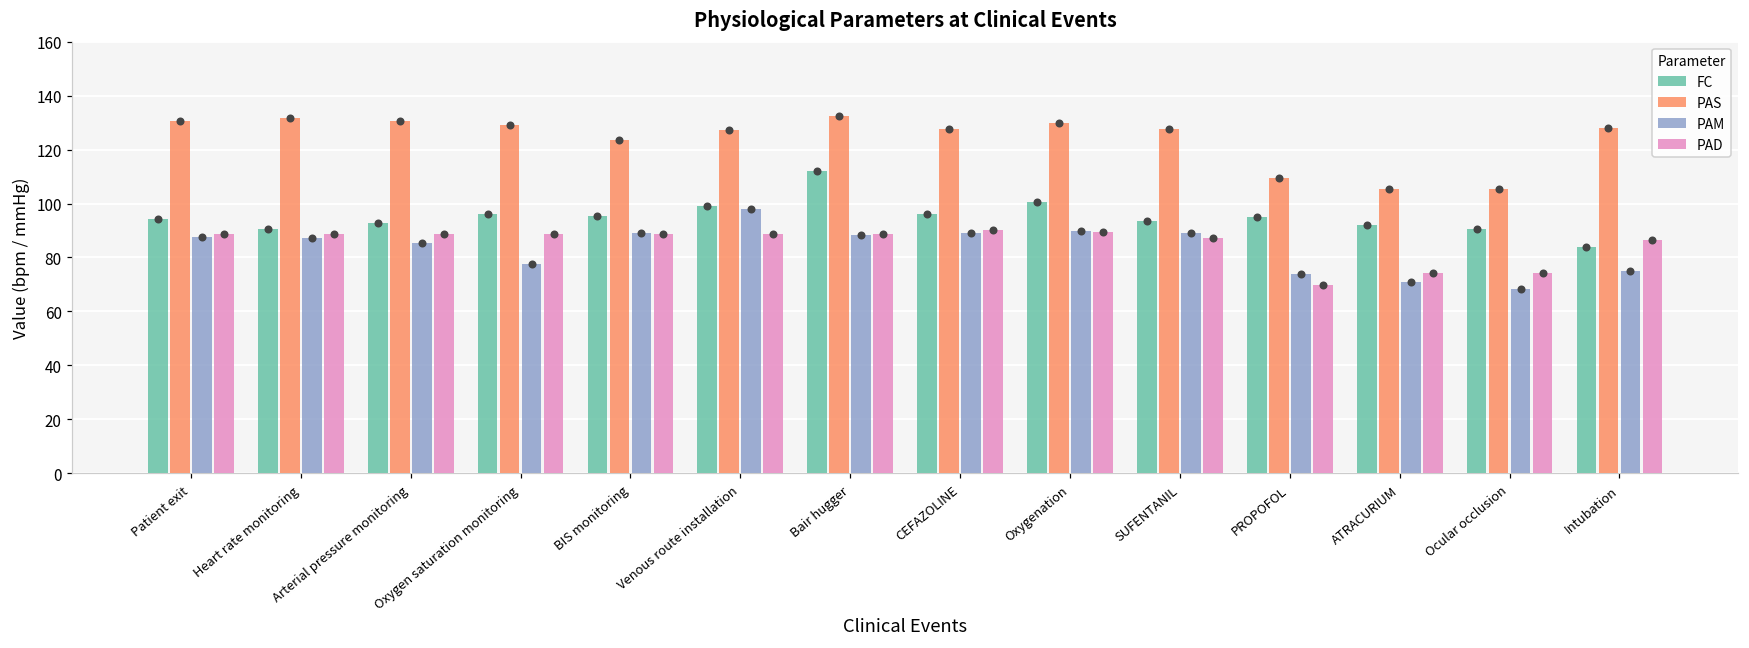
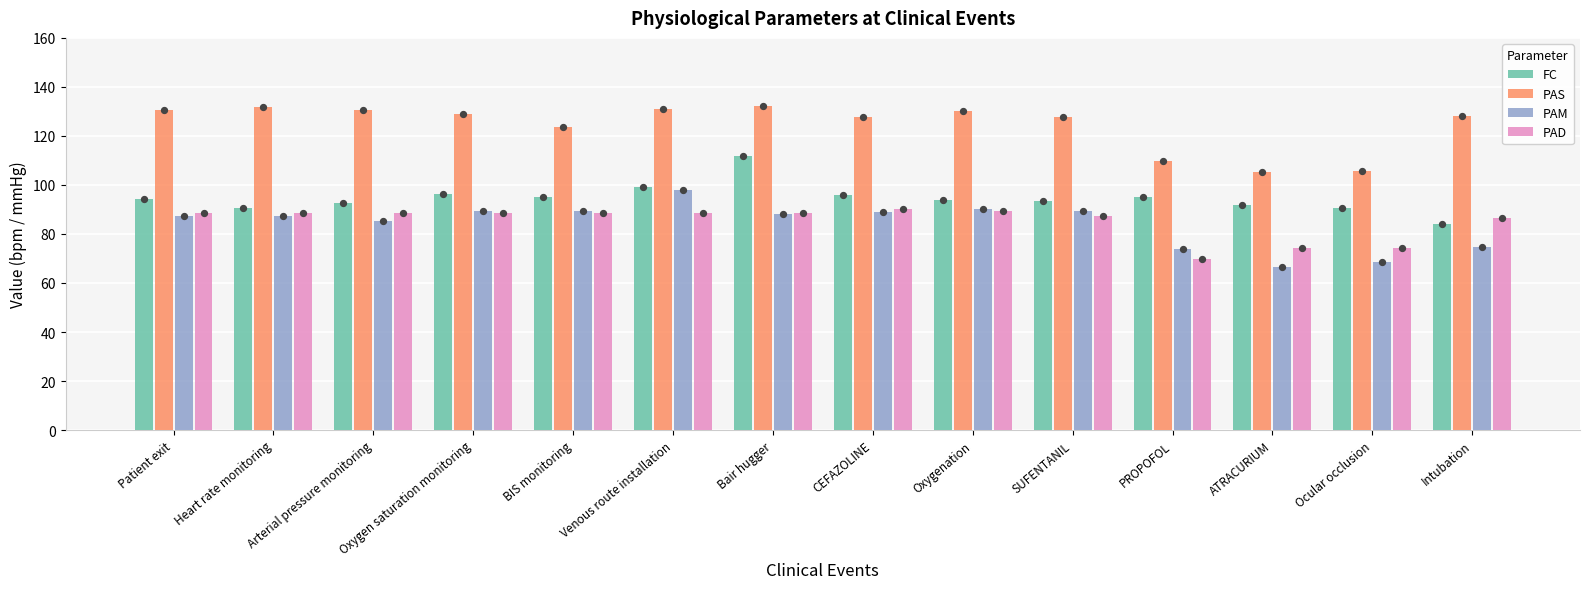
  {
    "FC": {
      "Patient exit": 94,
      "Heart rate monitoring": 90,
      "Arterial pressure monitoring": 93,
      "Oxygen saturation monitoring": 96,
      "BIS monitoring": 95,
      "Venous route installation": 99,
      "Bair hugger": 112,
      "CEFAZOLINE": 96,
-     "Oxygenation": 101,
+     "Oxygenation": 94,
      "SUFENTANIL": 93,
      "PROPOFOL": 95,
      "ATRACURIUM": 92,
      "Ocular occlusion": 90,
      "Intubation": 84
    },
    "PAS": {
      "Patient exit": 131,
      "Heart rate monitoring": 132,
      "Arterial pressure monitoring": 131,
      "Oxygen saturation monitoring": 129,
      "BIS monitoring": 124,
-     "Venous route installation": 127,
+     "Venous route installation": 131,
      "Bair hugger": 132,
      "CEFAZOLINE": 128,
      "Oxygenation": 130,
      "SUFENTANIL": 128,
      "PROPOFOL": 110,
      "ATRACURIUM": 105,
      "Ocular occlusion": 106,
      "Intubation": 128
    },
    "PAM": {
      "Patient exit": 87,
      "Heart rate monitoring": 87,
      "Arterial pressure monitoring": 85,
-     "Oxygen saturation monitoring": 78,
+     "Oxygen saturation monitoring": 89,
      "BIS monitoring": 89,
      "Venous route installation": 98,
      "Bair hugger": 88,
      "CEFAZOLINE": 89,
      "Oxygenation": 90,
      "SUFENTANIL": 89,
      "PROPOFOL": 74,
-     "ATRACURIUM": 71,
+     "ATRACURIUM": 66,
      "Ocular occlusion": 68,
      "Intubation": 75
    },
    "PAD": {
      "Patient exit": 89,
      "Heart rate monitoring": 89,
      "Arterial pressure monitoring": 89,
      "Oxygen saturation monitoring": 89,
      "BIS monitoring": 89,
      "Venous route installation": 89,
      "Bair hugger": 89,
      "CEFAZOLINE": 90,
      "Oxygenation": 90,
      "SUFENTANIL": 87,
      "PROPOFOL": 70,
      "ATRACURIUM": 74,
      "Ocular occlusion": 74,
      "Intubation": 87
    }
  }
